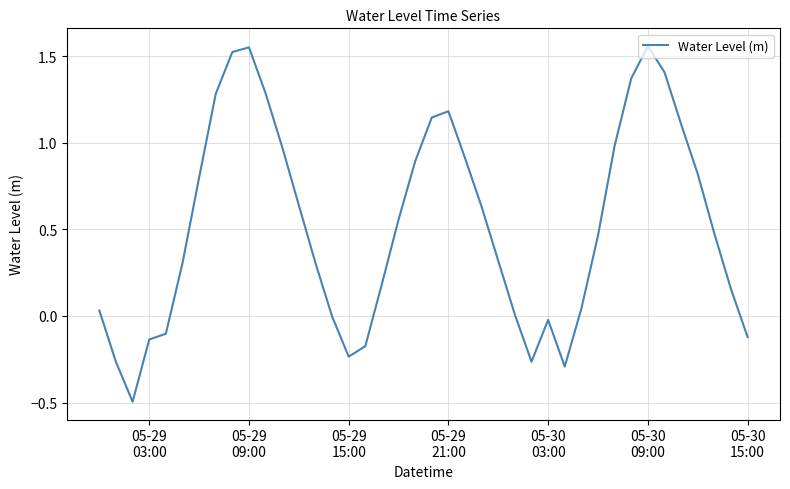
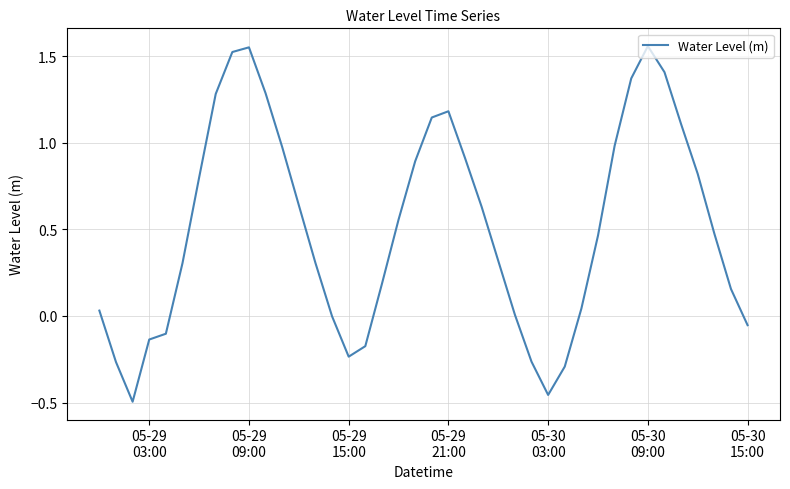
  {
    "05-29 03:00": -0.14,
    "05-29 09:00": 1.55,
    "05-29 15:00": -0.23,
    "05-29 21:00": 1.18,
-   "05-30 03:00": -0.02,
-   "05-30 15:00": -0.12
+   "05-30 03:00": -0.46,
+   "05-30 15:00": -0.05
  }
